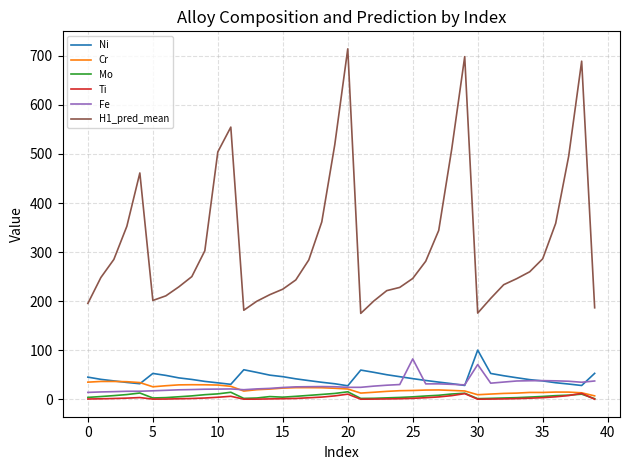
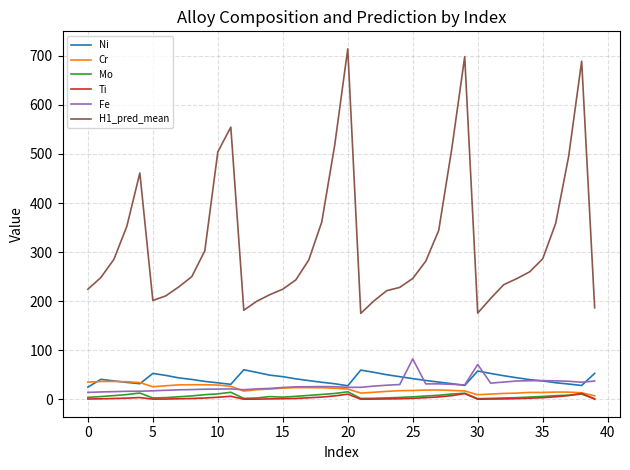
  {
    "Ni": {
-     "0": 50,
+     "0": 30,
      "5": 50,
      "15": 50,
      "25": 40,
-     "30": 100
+     "30": 60
    },
    "Cr": {
      "0": 40,
      "5": 30,
      "25": 20,
      "30": 10,
      "35": 10
    },
    "Mo": {
      "10": 10
    },
    "Ti": {
      "10": 0
    },
    "Fe": {
      "0": 10,
      "5": 20,
      "10": 20,
      "25": 80,
      "30": 70
    },
    "H1_pred_mean": {
-     "0": 200,
+     "0": 220,
      "5": 200,
      "10": 500,
      "15": 220,
      "20": 710,
      "25": 250,
      "30": 180,
      "35": 290
    }
  }
